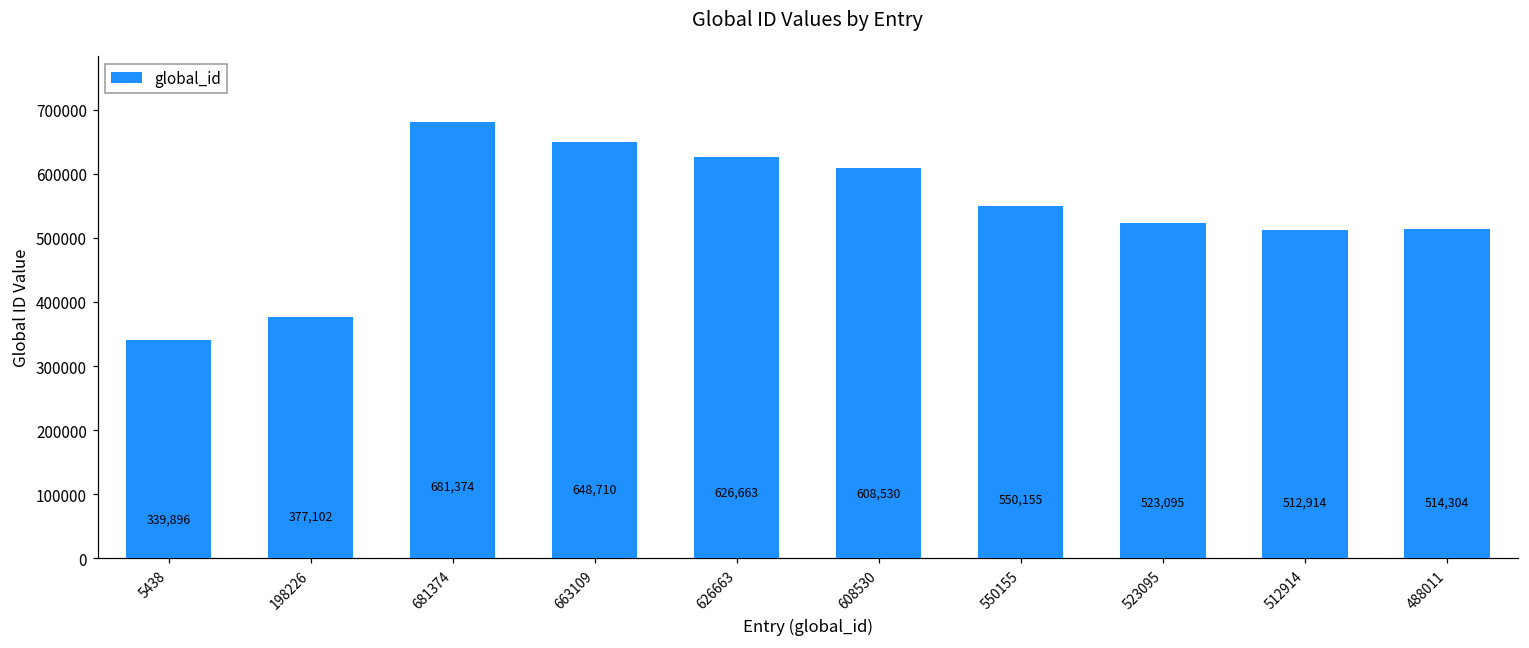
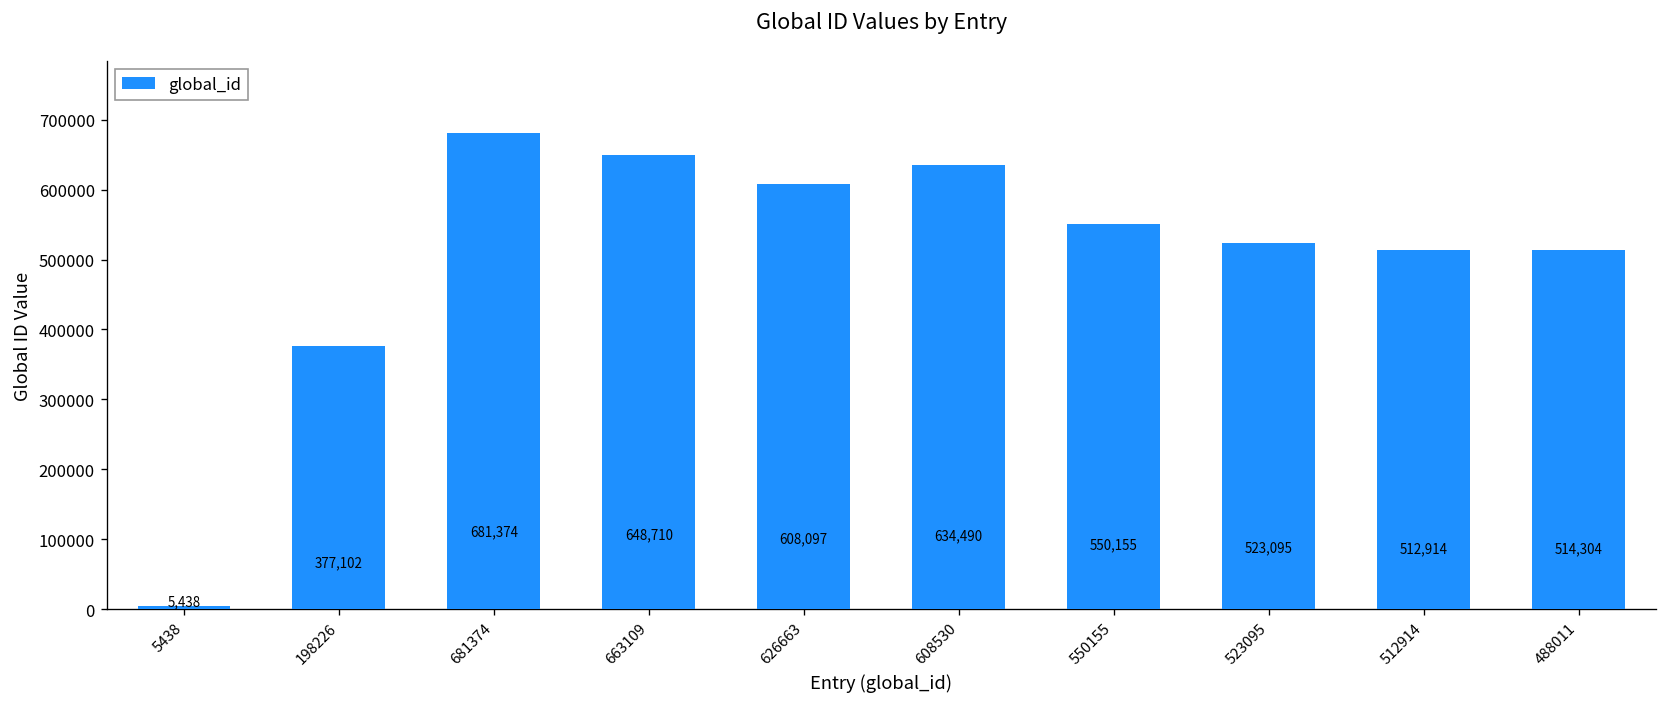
  {
-   "5438": "339,896",
+   "5438": "5,438",
    "198226": "377,102",
    "681374": "681,374",
    "663109": "648,710",
-   "626663": "626,663",
-   "608530": "608,530",
+   "626663": "608,097",
+   "608530": "634,490",
    "550155": "550,155",
    "523095": "523,095",
    "512914": "512,914",
    "488011": "514,304"
  }
